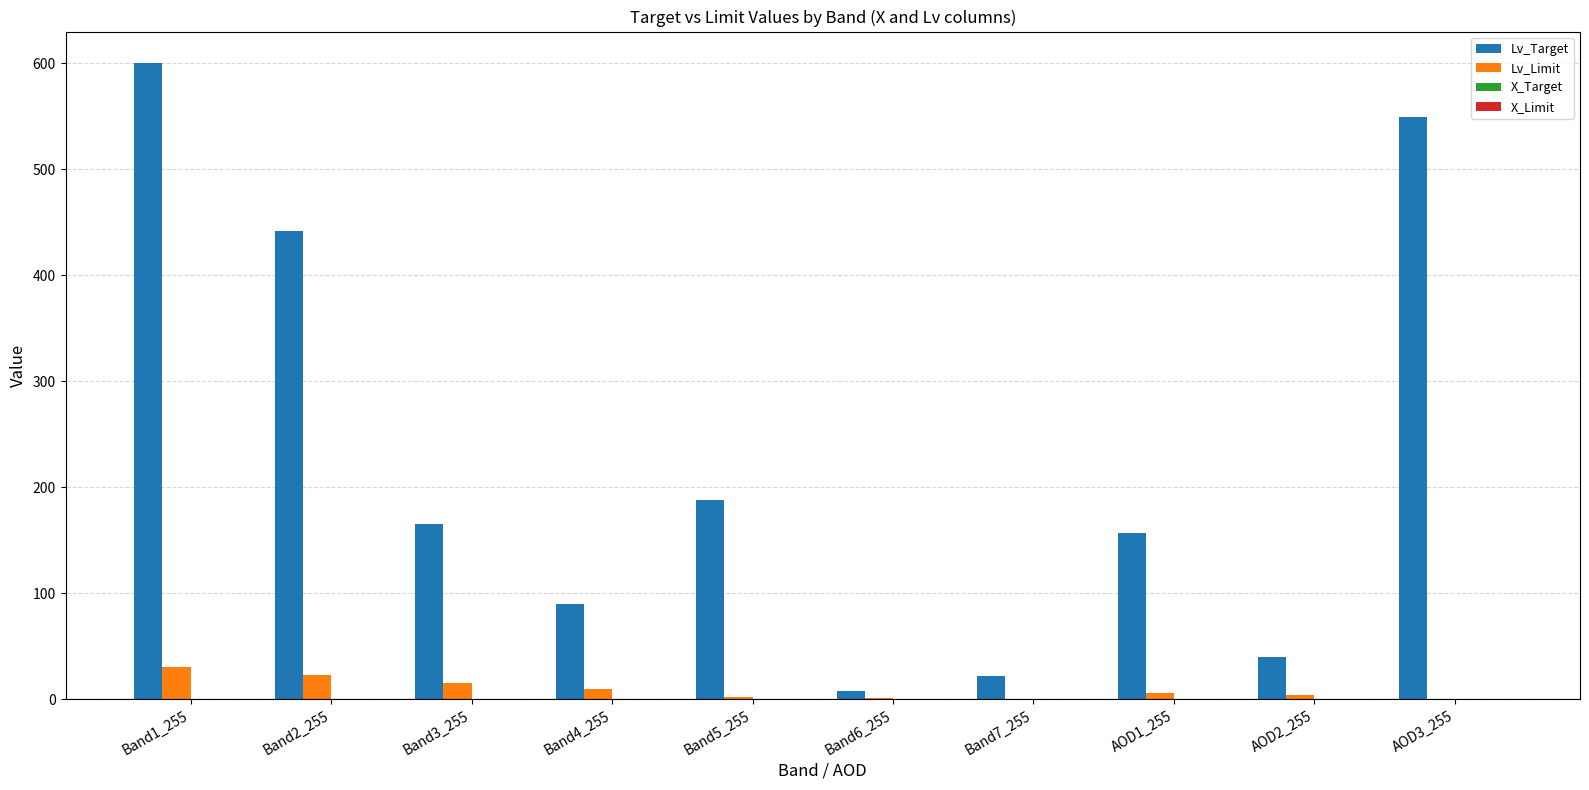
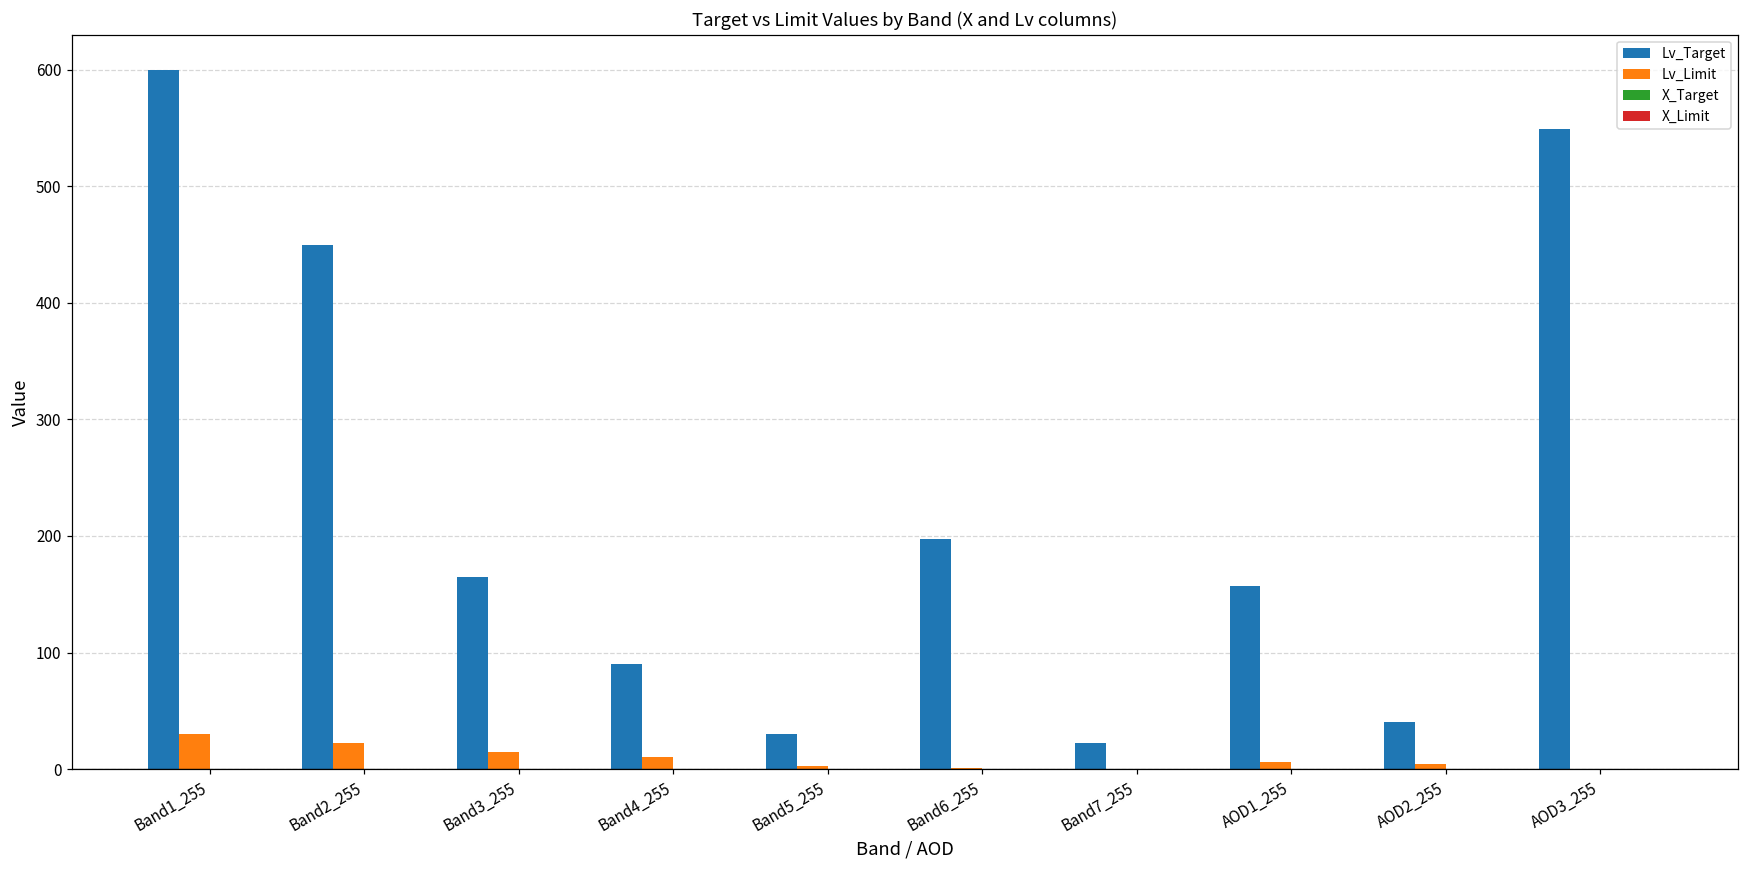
  {
    "Lv_Target": {
      "Band1_255": 600,
-     "Band2_255": 442,
+     "Band2_255": 450,
      "Band3_255": 165,
      "Band4_255": 90,
-     "Band5_255": 188,
-     "Band6_255": 8,
+     "Band5_255": 30,
+     "Band6_255": 197,
      "Band7_255": 22,
      "AOD1_255": 157,
      "AOD2_255": 40,
      "AOD3_255": 549
    },
    "Lv_Limit": {
      "Band1_255": 30,
      "Band2_255": 23,
      "Band3_255": 15,
      "Band4_255": 10,
      "AOD1_255": 6,
      "AOD2_255": 4
    }
  }
